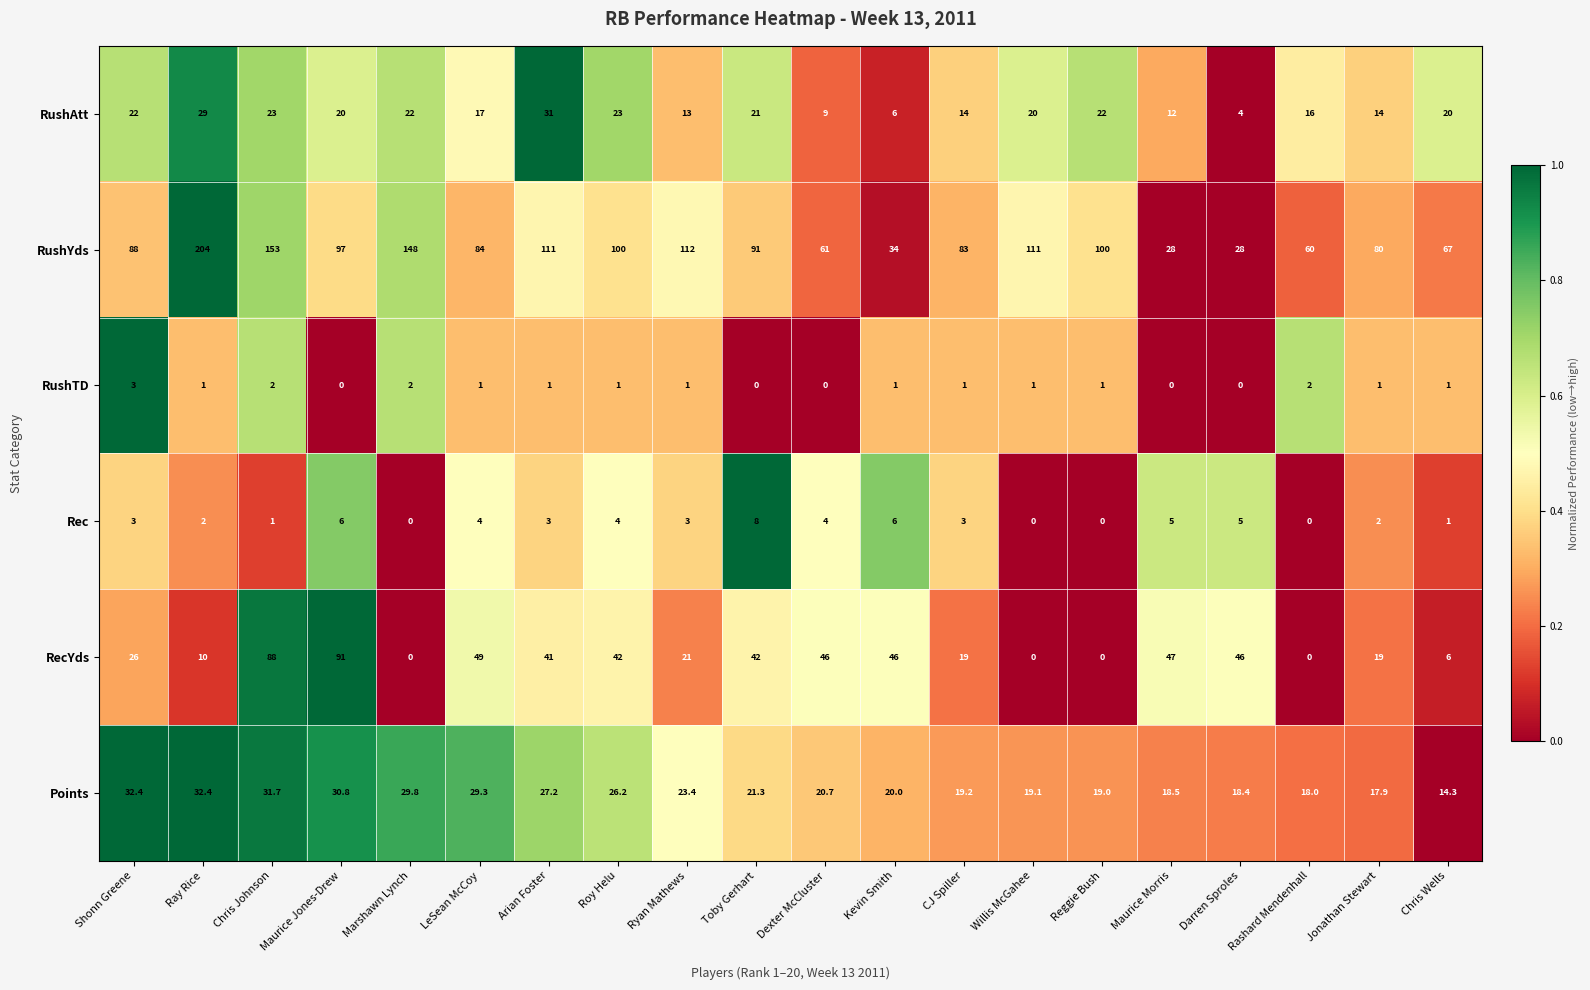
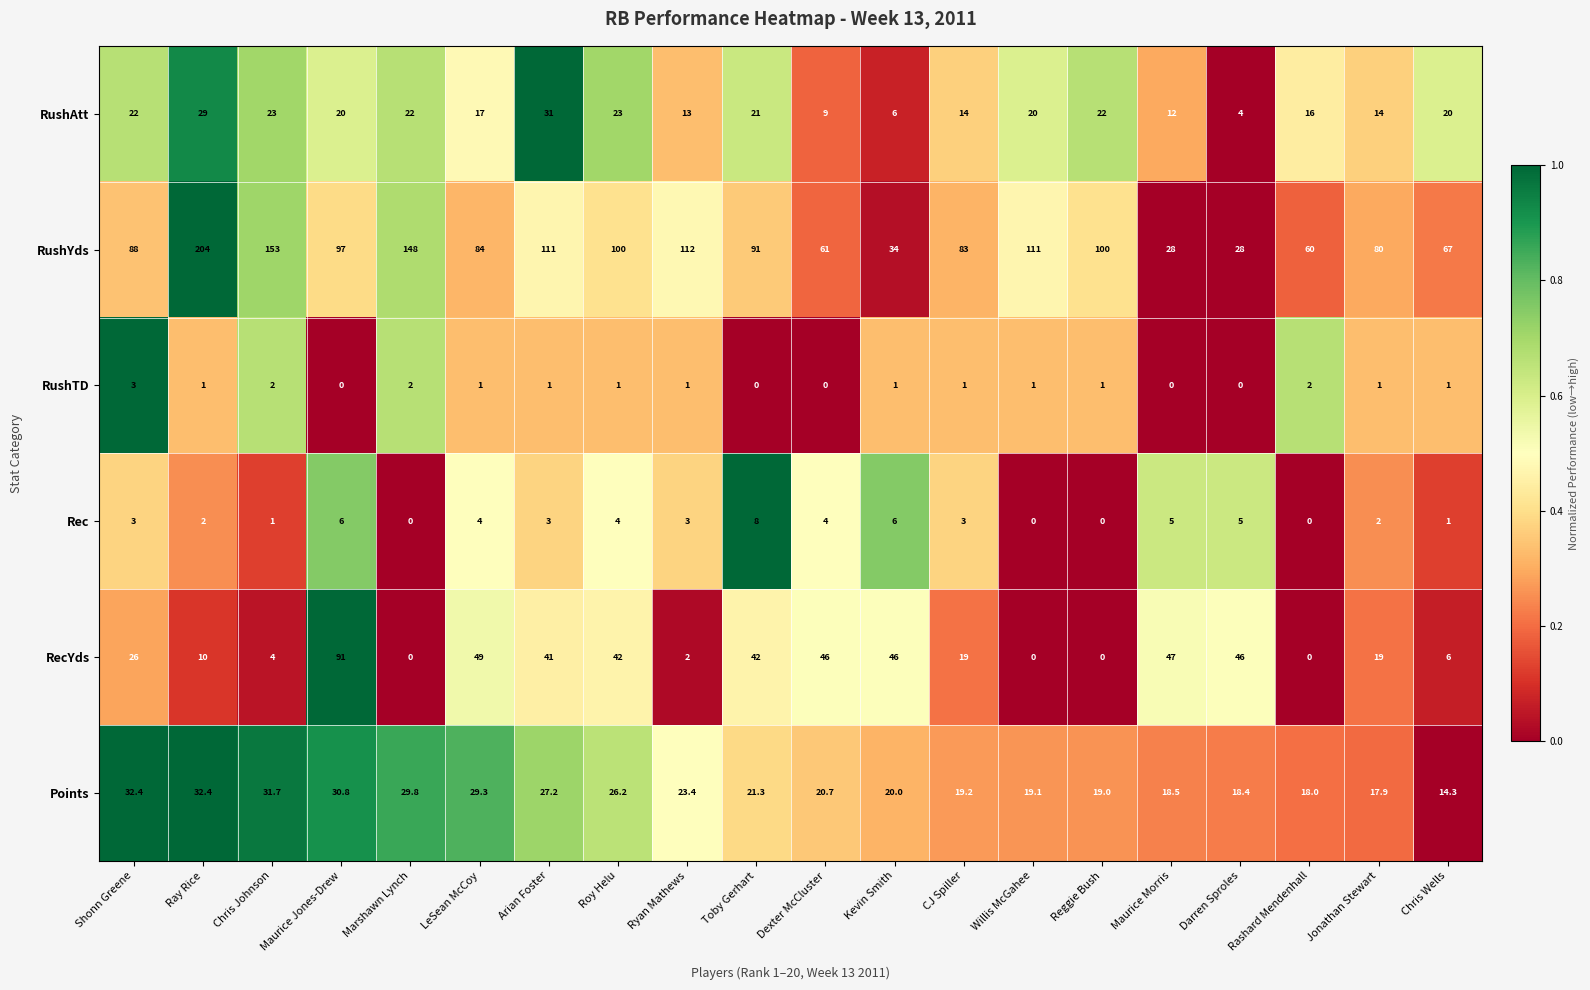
  {
    "RushAtt": {
      "Shonn Greene": 22,
      "Ray Rice": 29,
      "Chris Johnson": 23,
      "Maurice Jones-Drew": 20,
      "Marshawn Lynch": 22,
      "LeSean McCoy": 17,
      "Arian Foster": 31,
      "Roy Helu": 23,
      "Ryan Mathews": 13,
      "Toby Gerhart": 21,
      "Dexter McCluster": 9,
      "Kevin Smith": 6,
      "CJ Spiller": 14,
      "Willis McGahee": 20,
      "Reggie Bush": 22,
      "Maurice Morris": 12,
      "Darren Sproles": 4,
      "Rashard Mendenhall": 16,
      "Jonathan Stewart": 14,
      "Chris Wells": 20
    },
    "RushYds": {
      "Shonn Greene": 88,
      "Ray Rice": 204,
      "Chris Johnson": 153,
      "Maurice Jones-Drew": 97,
      "Marshawn Lynch": 148,
      "LeSean McCoy": 84,
      "Arian Foster": 111,
      "Roy Helu": 100,
      "Ryan Mathews": 112,
      "Toby Gerhart": 91,
      "Dexter McCluster": 61,
      "Kevin Smith": 34,
      "CJ Spiller": 83,
      "Willis McGahee": 111,
      "Reggie Bush": 100,
      "Maurice Morris": 28,
      "Darren Sproles": 28,
      "Rashard Mendenhall": 60,
      "Jonathan Stewart": 80,
      "Chris Wells": 67
    },
    "RushTD": {
      "Shonn Greene": 3,
      "Ray Rice": 1,
      "Chris Johnson": 2,
      "Maurice Jones-Drew": 0,
      "Marshawn Lynch": 2,
      "LeSean McCoy": 1,
      "Arian Foster": 1,
      "Roy Helu": 1,
      "Ryan Mathews": 1,
      "Toby Gerhart": 0,
      "Dexter McCluster": 0,
      "Kevin Smith": 1,
      "CJ Spiller": 1,
      "Willis McGahee": 1,
      "Reggie Bush": 1,
      "Maurice Morris": 0,
      "Darren Sproles": 0,
      "Rashard Mendenhall": 2,
      "Jonathan Stewart": 1,
      "Chris Wells": 1
    },
    "Rec": {
      "Shonn Greene": 3,
      "Ray Rice": 2,
      "Chris Johnson": 1,
      "Maurice Jones-Drew": 6,
      "Marshawn Lynch": 0,
      "LeSean McCoy": 4,
      "Arian Foster": 3,
      "Roy Helu": 4,
      "Ryan Mathews": 3,
      "Toby Gerhart": 8,
      "Dexter McCluster": 4,
      "Kevin Smith": 6,
      "CJ Spiller": 3,
      "Willis McGahee": 0,
      "Reggie Bush": 0,
      "Maurice Morris": 5,
      "Darren Sproles": 5,
      "Rashard Mendenhall": 0,
      "Jonathan Stewart": 2,
      "Chris Wells": 1
    },
    "RecYds": {
      "Shonn Greene": 26,
      "Ray Rice": 10,
-     "Chris Johnson": 88,
+     "Chris Johnson": 4,
      "Maurice Jones-Drew": 91,
      "Marshawn Lynch": 0,
      "LeSean McCoy": 49,
      "Arian Foster": 41,
      "Roy Helu": 42,
-     "Ryan Mathews": 21,
+     "Ryan Mathews": 2,
      "Toby Gerhart": 42,
      "Dexter McCluster": 46,
      "Kevin Smith": 46,
      "CJ Spiller": 19,
      "Willis McGahee": 0,
      "Reggie Bush": 0,
      "Maurice Morris": 47,
      "Darren Sproles": 46,
      "Rashard Mendenhall": 0,
      "Jonathan Stewart": 19,
      "Chris Wells": 6
    },
    "Points": {
      "Shonn Greene": 32.4,
      "Ray Rice": 32.4,
      "Chris Johnson": 31.7,
      "Maurice Jones-Drew": 30.8,
      "Marshawn Lynch": 29.8,
      "LeSean McCoy": 29.3,
      "Arian Foster": 27.2,
      "Roy Helu": 26.2,
      "Ryan Mathews": 23.4,
      "Toby Gerhart": 21.3,
      "Dexter McCluster": 20.7,
      "Kevin Smith": 20.0,
      "CJ Spiller": 19.2,
      "Willis McGahee": 19.1,
      "Reggie Bush": 19.0,
      "Maurice Morris": 18.5,
      "Darren Sproles": 18.4,
      "Rashard Mendenhall": 18.0,
      "Jonathan Stewart": 17.9,
      "Chris Wells": 14.3
    }
  }
